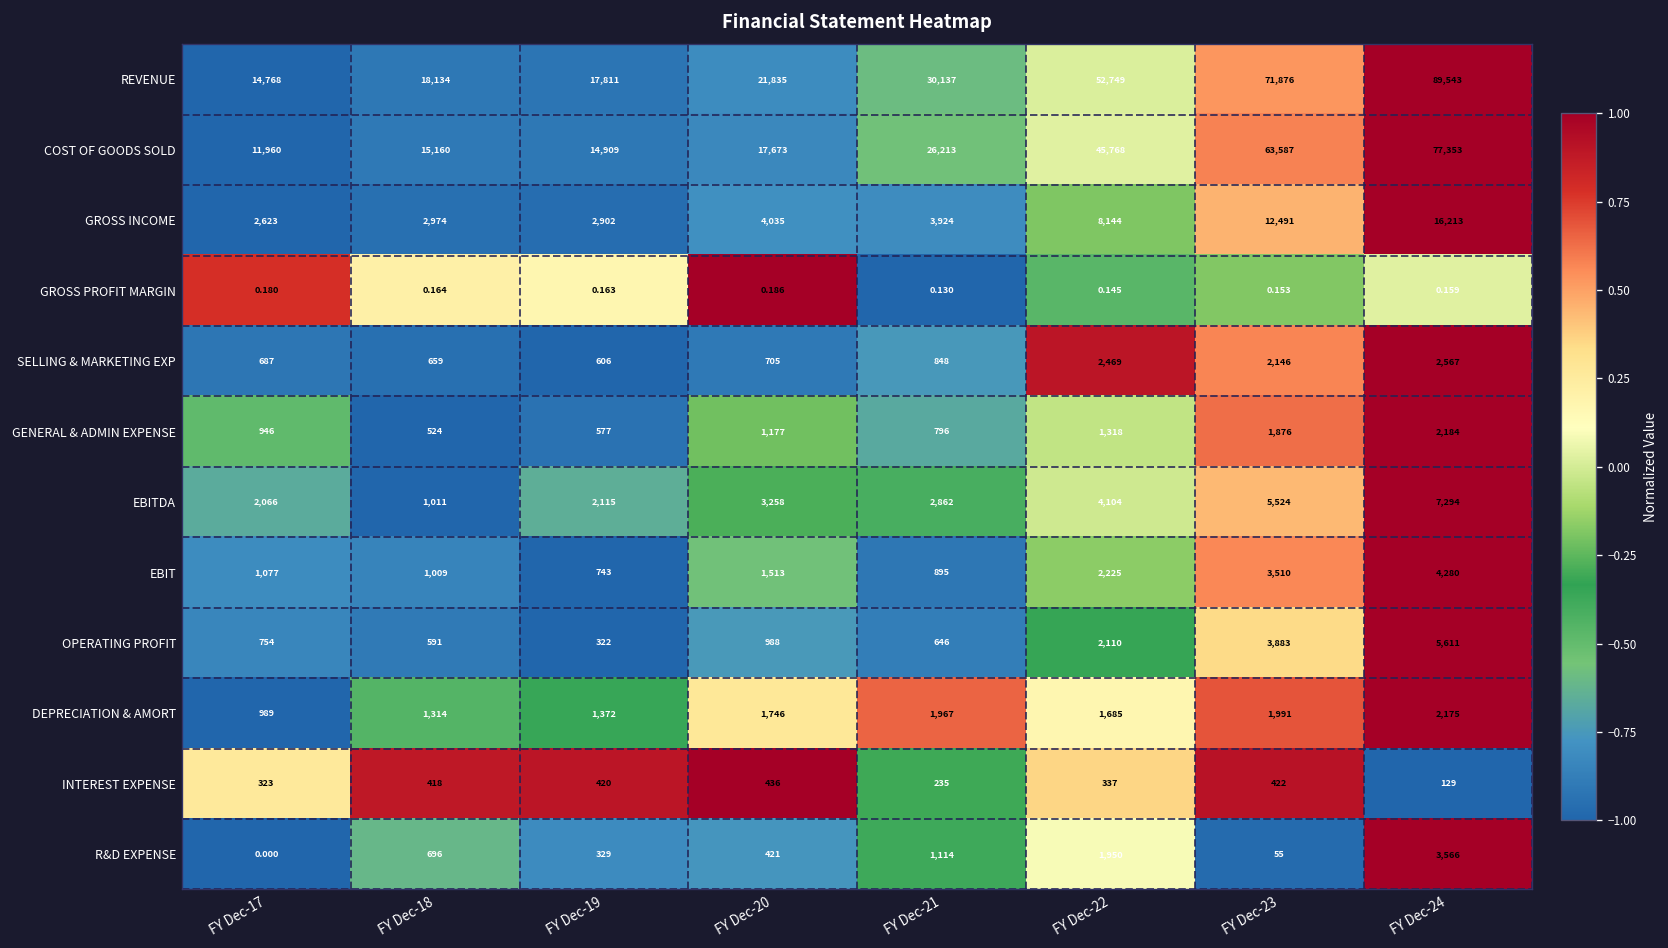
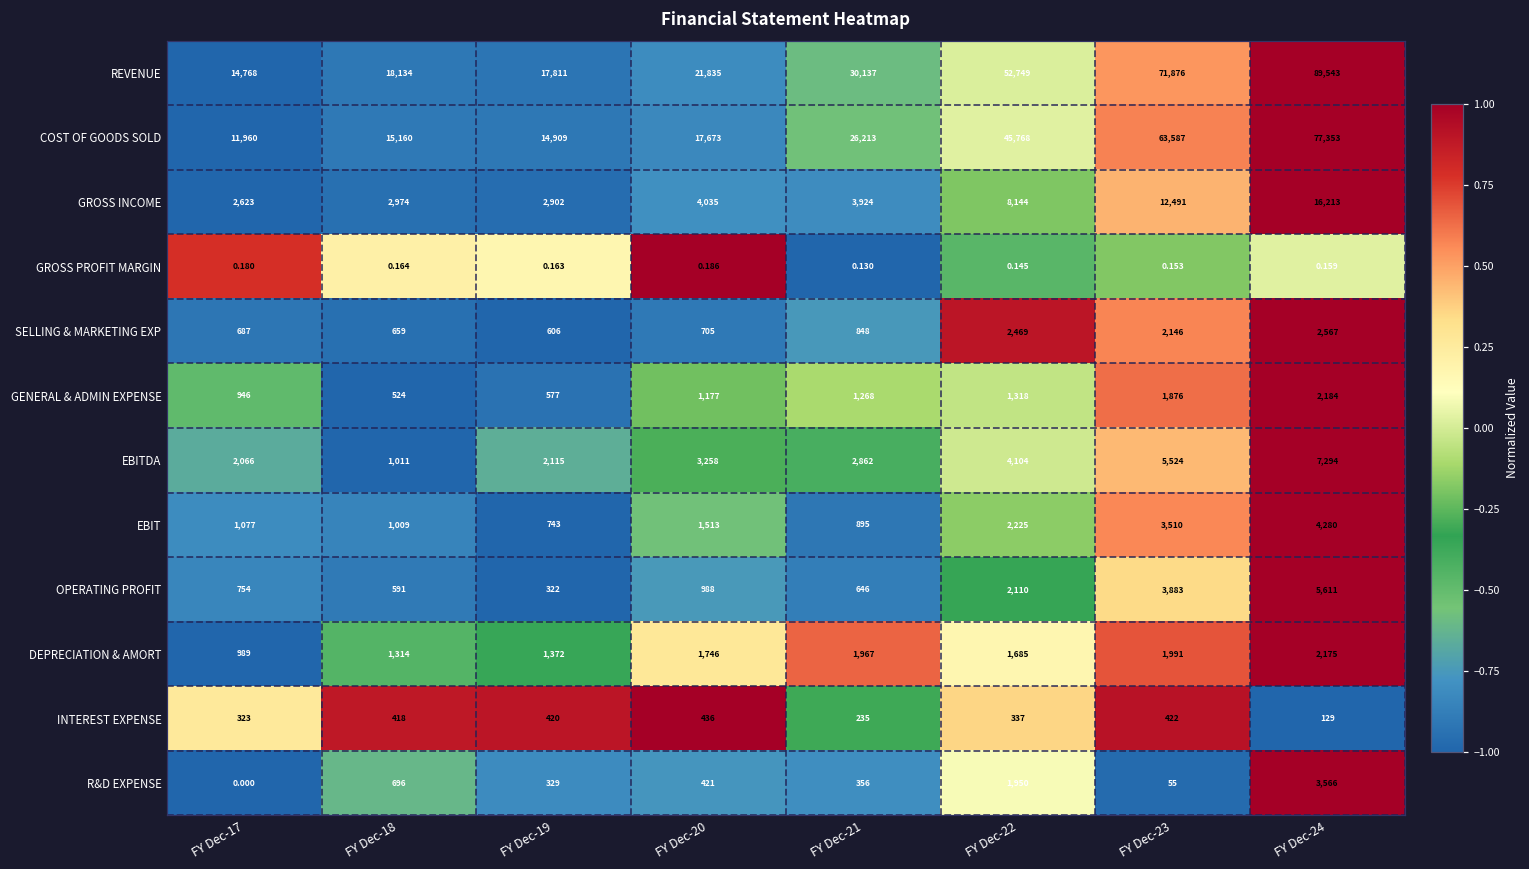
  {
    "REVENUE": {
      "FY Dec-17": "14,768",
      "FY Dec-18": "18,134",
      "FY Dec-19": "17,811",
      "FY Dec-20": "21,835",
      "FY Dec-21": "30,137",
      "FY Dec-22": "52,749",
      "FY Dec-23": "71,876",
      "FY Dec-24": "89,543"
    },
    "COST OF GOODS SOLD": {
      "FY Dec-17": "11,960",
      "FY Dec-18": "15,160",
      "FY Dec-19": "14,909",
      "FY Dec-20": "17,673",
      "FY Dec-21": "26,213",
      "FY Dec-22": "45,768",
      "FY Dec-23": "63,587",
      "FY Dec-24": "77,353"
    },
    "GROSS INCOME": {
      "FY Dec-17": "2,623",
      "FY Dec-18": "2,974",
      "FY Dec-19": "2,902",
      "FY Dec-20": "4,035",
      "FY Dec-21": "3,924",
      "FY Dec-22": "8,144",
      "FY Dec-23": "12,491",
      "FY Dec-24": "16,213"
    },
    "GROSS PROFIT MARGIN": {
      "FY Dec-17": "0.180",
      "FY Dec-18": "0.164",
      "FY Dec-19": "0.163",
      "FY Dec-20": "0.186",
      "FY Dec-21": "0.130",
      "FY Dec-22": "0.145",
      "FY Dec-23": "0.153",
      "FY Dec-24": "0.159"
    },
    "SELLING & MARKETING EXP": {
      "FY Dec-17": "687",
      "FY Dec-18": "659",
      "FY Dec-19": "606",
      "FY Dec-20": "705",
      "FY Dec-21": "848",
      "FY Dec-22": "2,469",
      "FY Dec-23": "2,146",
      "FY Dec-24": "2,567"
    },
    "GENERAL & ADMIN EXPENSE": {
      "FY Dec-17": "946",
      "FY Dec-18": "524",
      "FY Dec-19": "577",
      "FY Dec-20": "1,177",
-     "FY Dec-21": "796",
+     "FY Dec-21": "1,268",
      "FY Dec-22": "1,318",
      "FY Dec-23": "1,876",
      "FY Dec-24": "2,184"
    },
    "EBITDA": {
      "FY Dec-17": "2,066",
      "FY Dec-18": "1,011",
      "FY Dec-19": "2,115",
      "FY Dec-20": "3,258",
      "FY Dec-21": "2,862",
      "FY Dec-22": "4,104",
      "FY Dec-23": "5,524",
      "FY Dec-24": "7,294"
    },
    "EBIT": {
      "FY Dec-17": "1,077",
      "FY Dec-18": "1,009",
      "FY Dec-19": "743",
      "FY Dec-20": "1,513",
      "FY Dec-21": "895",
      "FY Dec-22": "2,225",
      "FY Dec-23": "3,510",
      "FY Dec-24": "4,280"
    },
    "OPERATING PROFIT": {
      "FY Dec-17": "754",
      "FY Dec-18": "591",
      "FY Dec-19": "322",
      "FY Dec-20": "988",
      "FY Dec-21": "646",
      "FY Dec-22": "2,110",
      "FY Dec-23": "3,883",
      "FY Dec-24": "5,611"
    },
    "DEPRECIATION & AMORT": {
      "FY Dec-17": "989",
      "FY Dec-18": "1,314",
      "FY Dec-19": "1,372",
      "FY Dec-20": "1,746",
      "FY Dec-21": "1,967",
      "FY Dec-22": "1,685",
      "FY Dec-23": "1,991",
      "FY Dec-24": "2,175"
    },
    "INTEREST EXPENSE": {
      "FY Dec-17": "323",
      "FY Dec-18": "418",
      "FY Dec-19": "420",
      "FY Dec-20": "436",
      "FY Dec-21": "235",
      "FY Dec-22": "337",
      "FY Dec-23": "422",
      "FY Dec-24": "129"
    },
    "R&D EXPENSE": {
      "FY Dec-17": "0.000",
      "FY Dec-18": "696",
      "FY Dec-19": "329",
      "FY Dec-20": "421",
-     "FY Dec-21": "1,114",
+     "FY Dec-21": "356",
      "FY Dec-22": "1,950",
      "FY Dec-23": "55",
      "FY Dec-24": "3,566"
    }
  }
